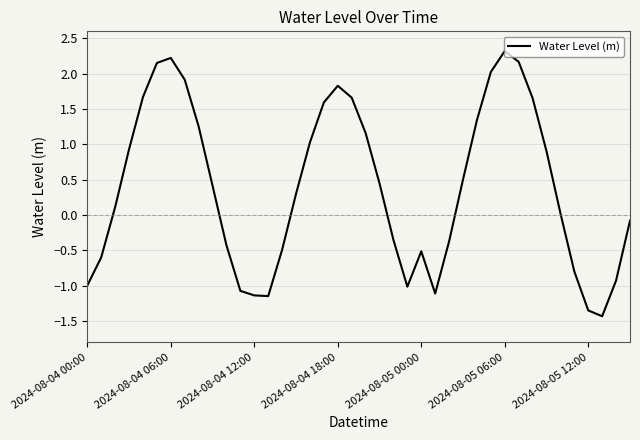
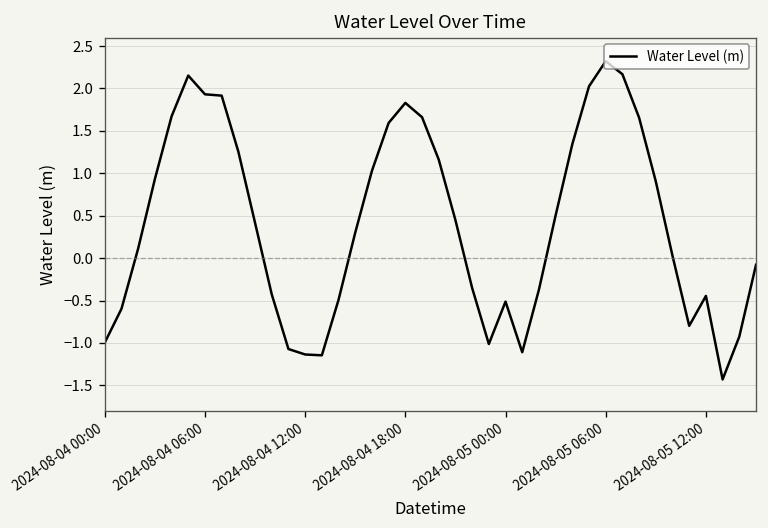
  {
    "2024-08-04 00:00": -1.0,
-   "2024-08-04 06:00": 2.2,
+   "2024-08-04 06:00": 1.9,
    "2024-08-04 12:00": -1.1,
    "2024-08-04 18:00": 1.8,
    "2024-08-05 00:00": -0.5,
-   "2024-08-05 12:00": -1.3
+   "2024-08-05 12:00": -0.4
  }
